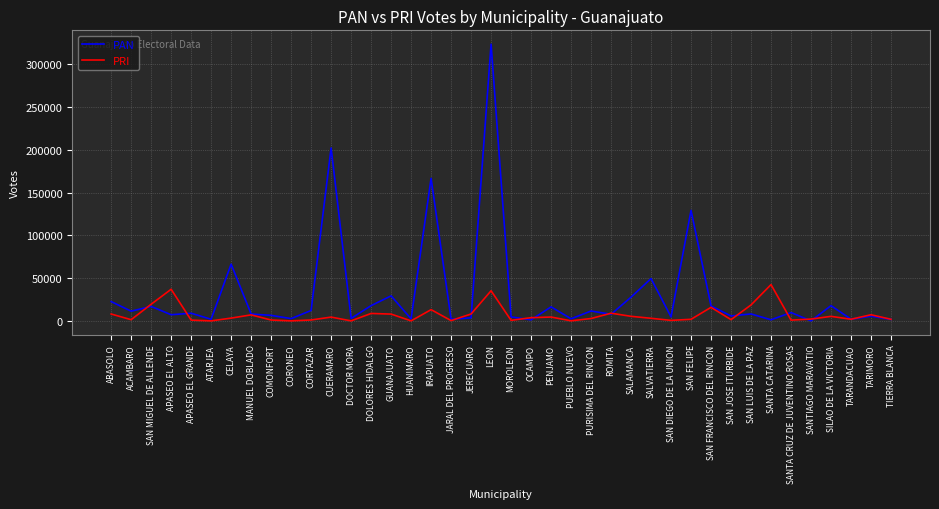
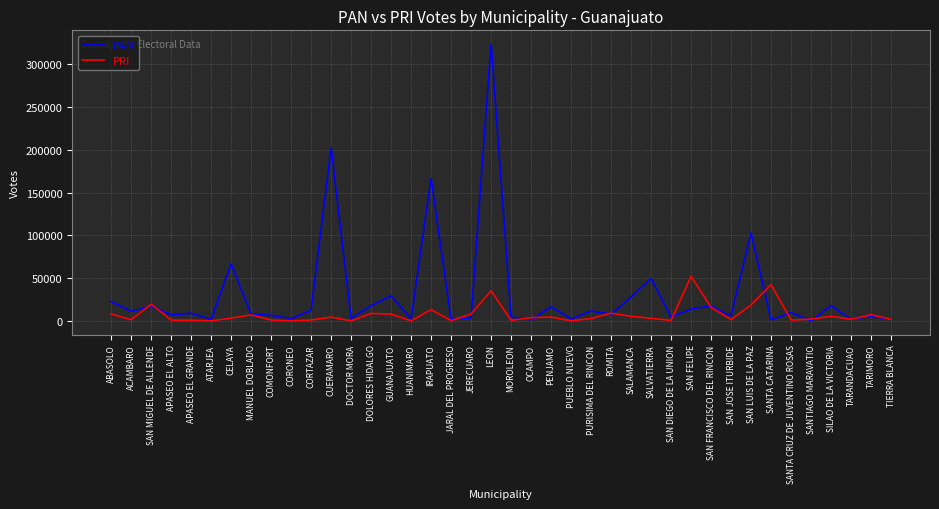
  {
    "PAN": {
      "ABASOLO": 20000,
      "ACAMBARO": 10000,
      "APASEO EL ALTO": 10000,
      "APASEO EL GRANDE": 10000,
      "CELAYA": 70000,
      "COMONFORT": 10000,
      "CORTAZAR": 10000,
      "CUERAMARO": 200000,
      "DOLORES HIDALGO": 20000,
      "GUANAJUATO": 30000,
      "IRAPUATO": 170000,
      "JERECUARO": 0,
      "LEON": 320000,
      "MOROLEON": 0,
      "PENJAMO": 20000,
      "PURISIMA DEL RINCON": 10000,
      "SALAMANCA": 30000,
      "SALVATIERRA": 50000,
      "SAN DIEGO DE LA UNION": 0,
-     "SAN FELIPE": 130000,
+     "SAN FELIPE": 10000,
      "SAN JOSE ITURBIDE": 10000,
-     "SAN LUIS DE LA PAZ": 10000,
+     "SAN LUIS DE LA PAZ": 100000,
      "SANTA CATARINA": 0,
      "SANTA CRUZ DE JUVENTINO ROSAS": 10000,
      "SILAO DE LA VICTORIA": 20000
    },
    "PRI": {
      "ABASOLO": 10000,
      "ACAMBARO": 0,
-     "APASEO EL ALTO": 40000,
+     "APASEO EL ALTO": 0,
      "APASEO EL GRANDE": 0,
      "CELAYA": 0,
      "COMONFORT": 0,
      "CORTAZAR": 0,
      "CUERAMARO": 0,
      "DOLORES HIDALGO": 10000,
      "GUANAJUATO": 10000,
      "IRAPUATO": 10000,
      "JERECUARO": 10000,
      "LEON": 40000,
      "MOROLEON": 0,
      "PENJAMO": 0,
      "PURISIMA DEL RINCON": 0,
      "SALAMANCA": 10000,
      "SALVATIERRA": 0,
      "SAN DIEGO DE LA UNION": 0,
-     "SAN FELIPE": 0,
+     "SAN FELIPE": 50000,
      "SAN JOSE ITURBIDE": 0,
      "SAN LUIS DE LA PAZ": 20000,
      "SANTA CATARINA": 40000,
      "SANTA CRUZ DE JUVENTINO ROSAS": 0,
      "SILAO DE LA VICTORIA": 10000
    }
  }
